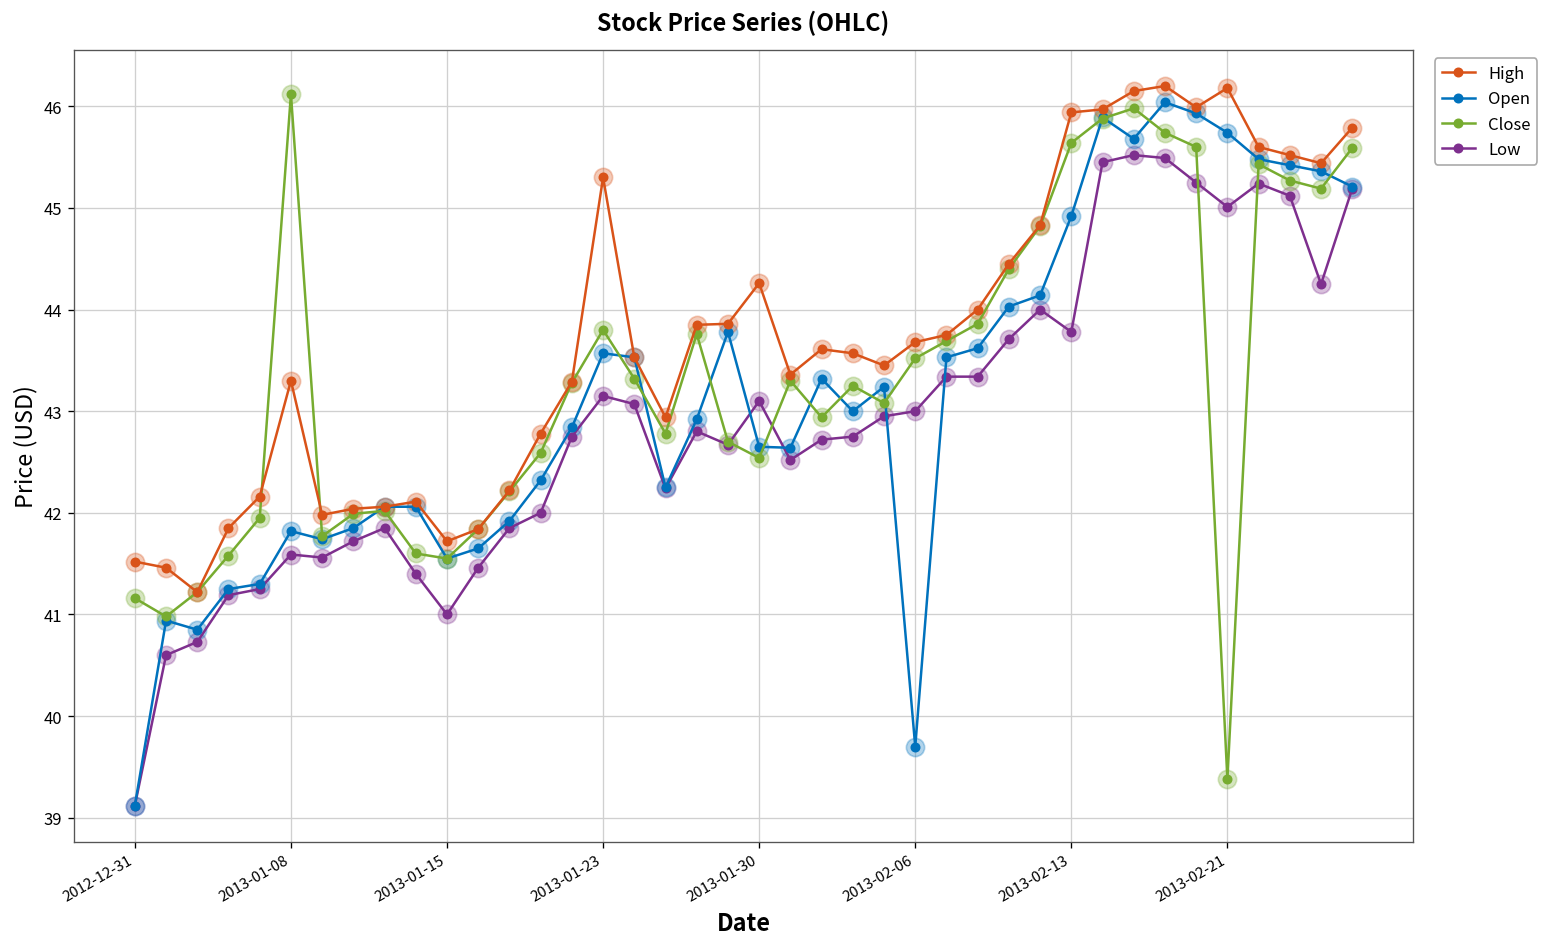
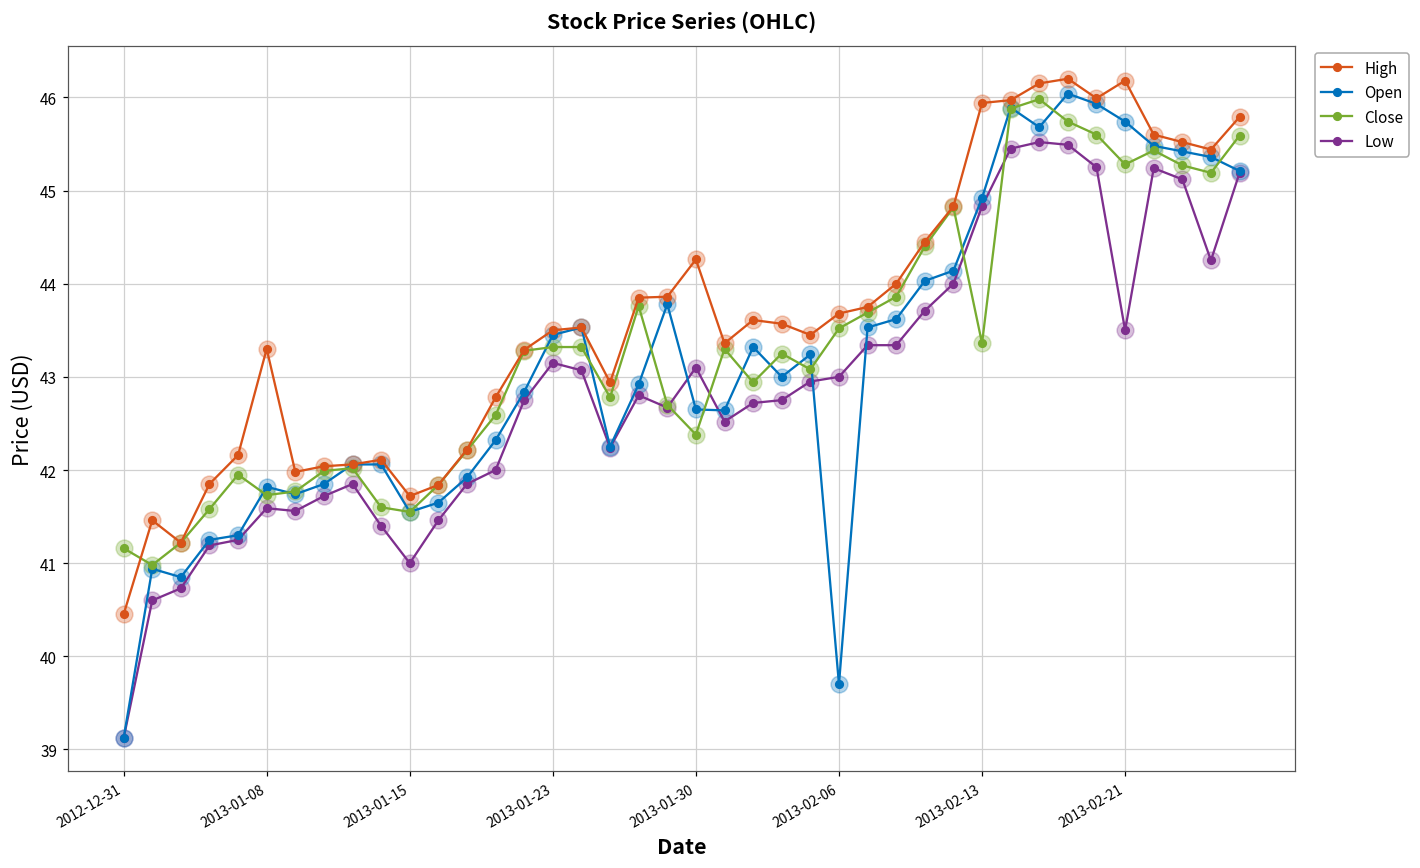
  {
    "High": {
-     "2012-12-31": 41.5,
+     "2012-12-31": 40.5,
      "2013-01-08": 43.3,
      "2013-01-15": 41.7,
-     "2013-01-23": 45.3,
+     "2013-01-23": 43.5,
      "2013-01-30": 44.3,
      "2013-02-06": 43.7,
      "2013-02-13": 45.9,
      "2013-02-21": 46.2
    },
    "Open": {
      "2013-01-08": 41.8,
-     "2013-01-23": 43.6,
+     "2013-01-23": 43.5,
      "2013-01-30": 42.7,
      "2013-02-06": 39.7,
      "2013-02-13": 44.9,
      "2013-02-21": 45.7
    },
    "Close": {
      "2012-12-31": 41.2,
-     "2013-01-08": 46.1,
-     "2013-01-23": 43.8,
-     "2013-01-30": 42.5,
+     "2013-01-08": 41.7,
+     "2013-01-23": 43.3,
+     "2013-01-30": 42.4,
      "2013-02-06": 43.5,
-     "2013-02-13": 45.6,
-     "2013-02-21": 39.4
+     "2013-02-13": 43.4,
+     "2013-02-21": 45.3
    },
    "Low": {
      "2013-01-08": 41.6,
      "2013-01-15": 41.0,
      "2013-01-23": 43.2,
      "2013-01-30": 43.1,
      "2013-02-06": 43.0,
-     "2013-02-13": 43.8,
-     "2013-02-21": 45.0
+     "2013-02-13": 44.8,
+     "2013-02-21": 43.5
    }
  }
